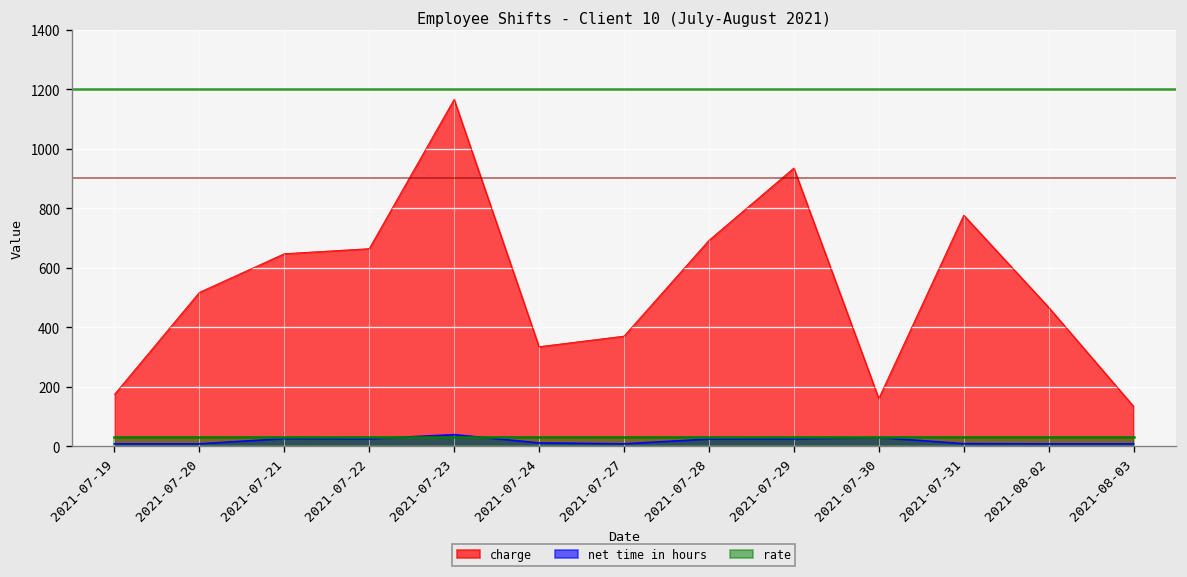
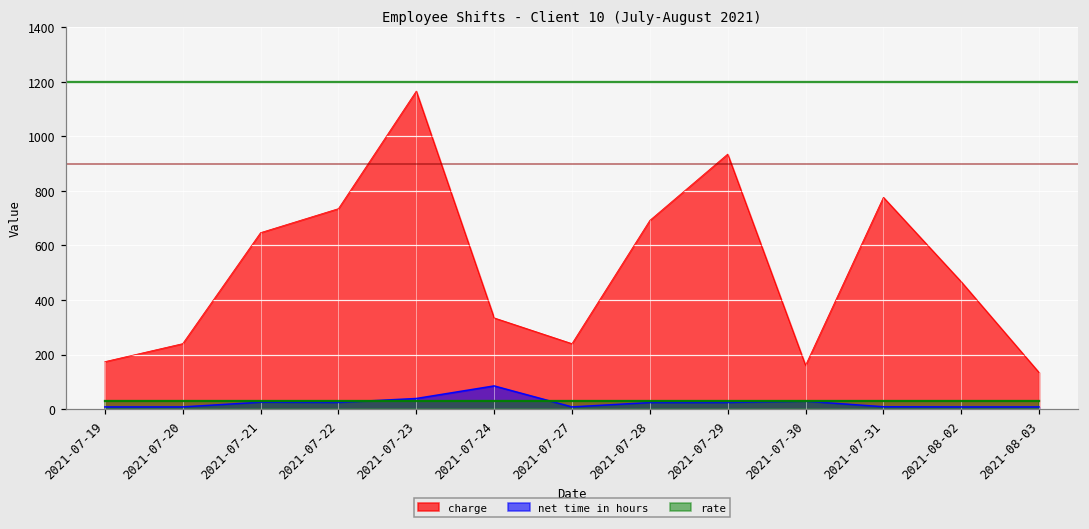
  {
    "charge": {
      "2021-07-19": 170,
-     "2021-07-20": 520,
+     "2021-07-20": 240,
      "2021-07-21": 650,
-     "2021-07-22": 660,
+     "2021-07-22": 740,
      "2021-07-23": 1170,
      "2021-07-24": 330,
-     "2021-07-27": 370,
+     "2021-07-27": 240,
      "2021-07-28": 690,
      "2021-07-29": 940,
      "2021-07-30": 160,
      "2021-07-31": 780,
      "2021-08-02": 470,
      "2021-08-03": 130
    },
    "net time in hours": {
      "2021-07-19": 10,
      "2021-07-20": 10,
-     "2021-07-24": 10,
+     "2021-07-24": 90,
      "2021-07-27": 10,
      "2021-07-31": 10,
      "2021-08-02": 10,
      "2021-08-03": 10
    },
    "rate": {
      "2021-07-19": 30,
      "2021-07-20": 30,
      "2021-07-24": 30,
      "2021-07-27": 30,
      "2021-07-31": 30,
      "2021-08-02": 30,
      "2021-08-03": 30
    }
  }
